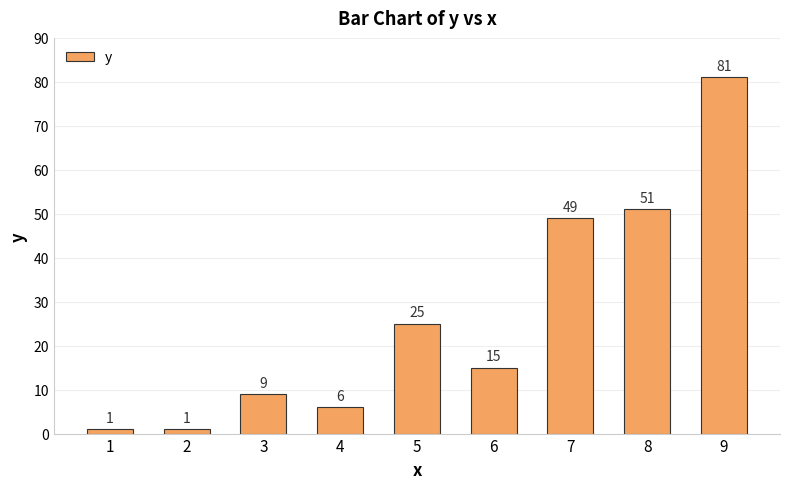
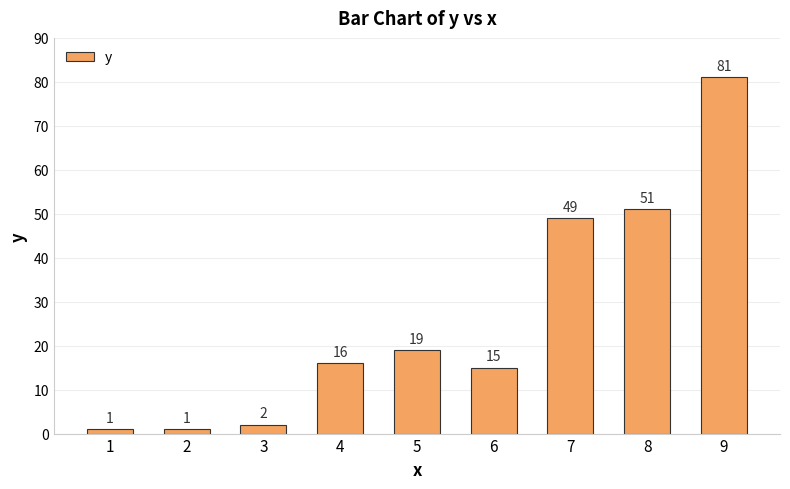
  {
    "1": 1,
    "2": 1,
-   "3": 9,
-   "4": 6,
-   "5": 25,
+   "3": 2,
+   "4": 16,
+   "5": 19,
    "6": 15,
    "7": 49,
    "8": 51,
    "9": 81
  }
